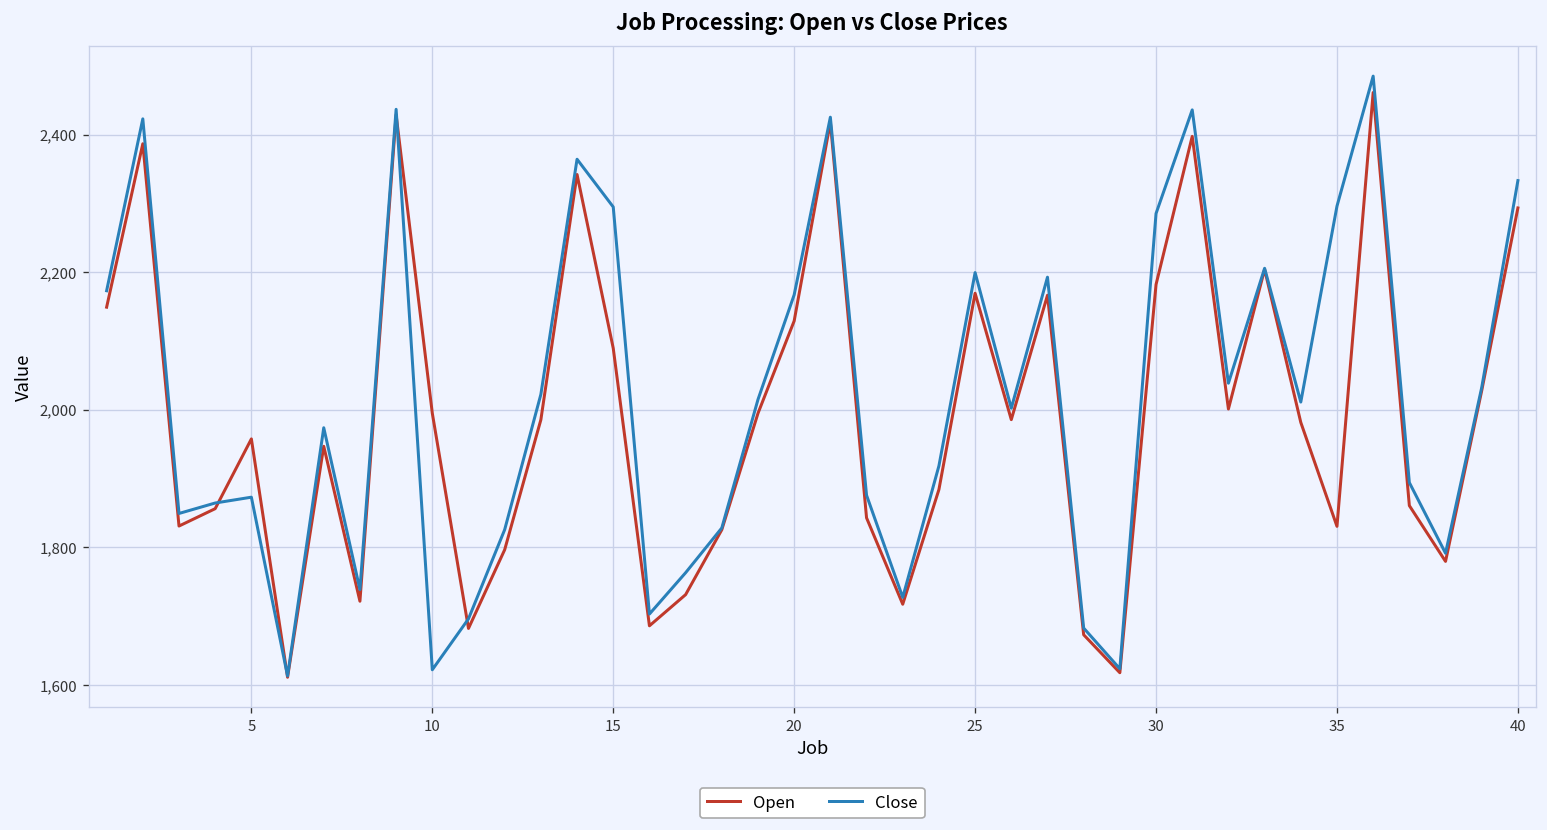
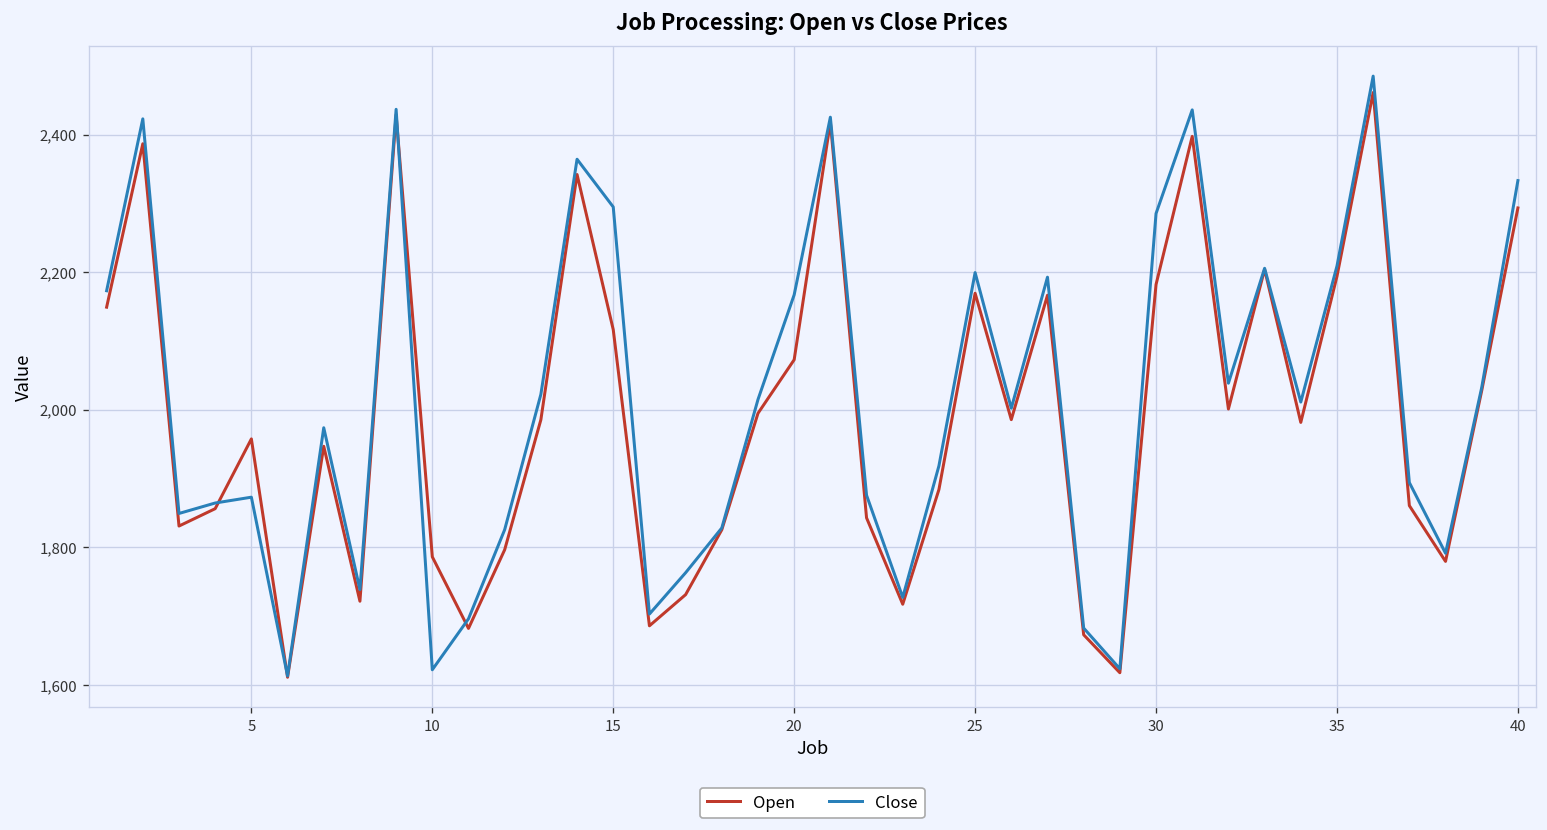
  {
    "Open": {
      "5": "1,960",
-     "10": "1,990",
-     "15": "2,090",
-     "20": "2,130",
+     "10": "1,790",
+     "15": "2,120",
+     "20": "2,070",
      "25": "2,170",
      "30": "2,180",
-     "35": "1,830",
+     "35": "2,190",
      "40": "2,290"
    },
    "Close": {
      "5": "1,870",
      "10": "1,620",
      "15": "2,290",
      "20": "2,170",
      "25": "2,200",
      "30": "2,290",
-     "35": "2,300",
+     "35": "2,210",
      "40": "2,330"
    }
  }
